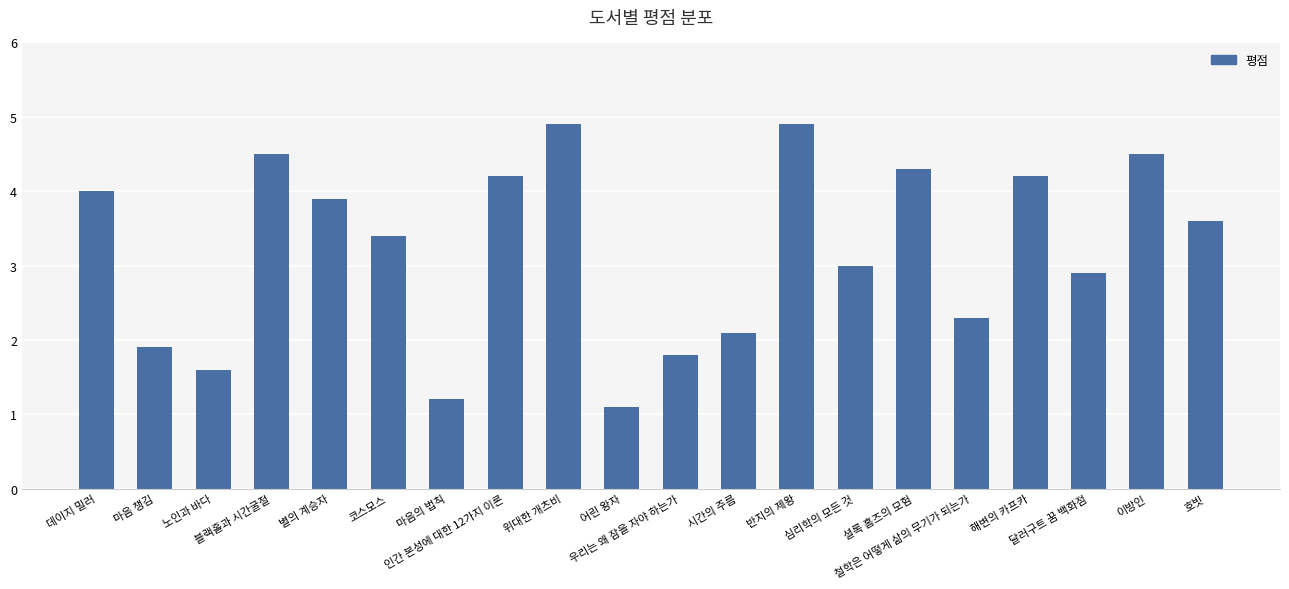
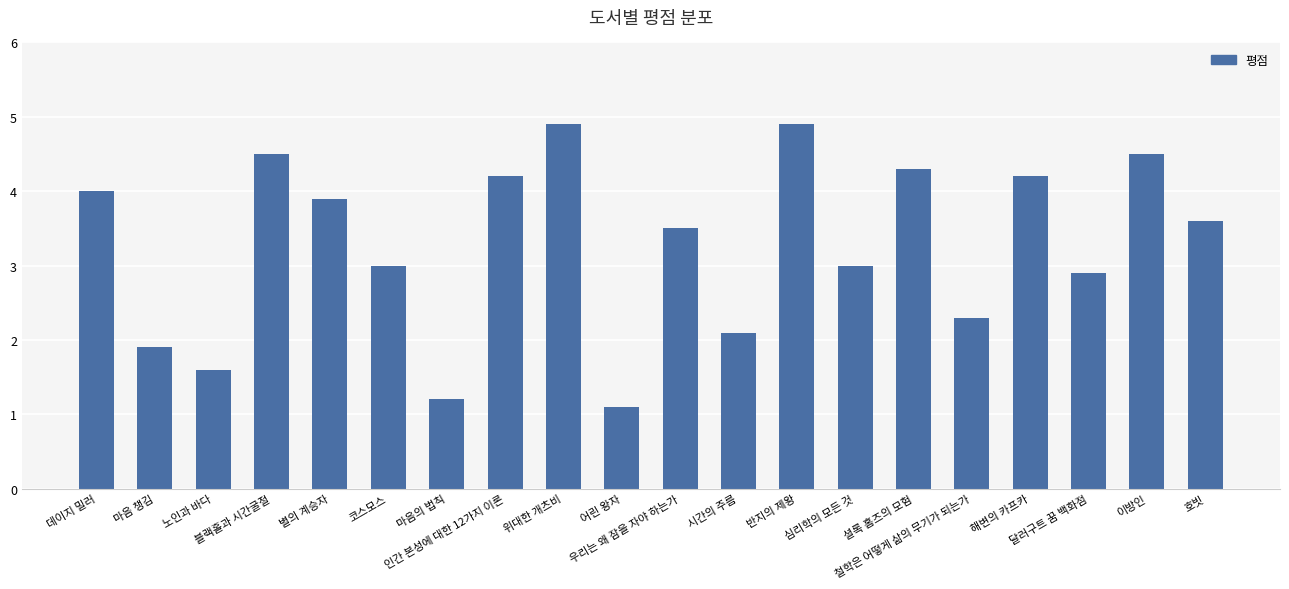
  {
    "데이지 밀러": 4.0,
    "마음 챙김": 1.9,
    "노인과 바다": 1.6,
    "블랙홀과 시간굴절": 4.5,
    "별의 계승자": 3.9,
-   "코스모스": 3.4,
+   "코스모스": 3.0,
    "마음의 법칙": 1.2,
    "인간 본성에 대한 12가지 이론": 4.2,
    "위대한 개츠비": 4.9,
    "어린 왕자": 1.1,
-   "우리는 왜 잠을 자야 하는가": 1.8,
+   "우리는 왜 잠을 자야 하는가": 3.5,
    "시간의 주름": 2.1,
    "반지의 제왕": 4.9,
    "심리학의 모든 것": 3.0,
    "셜록 홈즈의 모험": 4.3,
    "철학은 어떻게 삶의 무기가 되는가": 2.3,
    "해변의 카프카": 4.2,
    "달러구트 꿈 백화점": 2.9,
    "이방인": 4.5,
    "호빗": 3.6
  }
